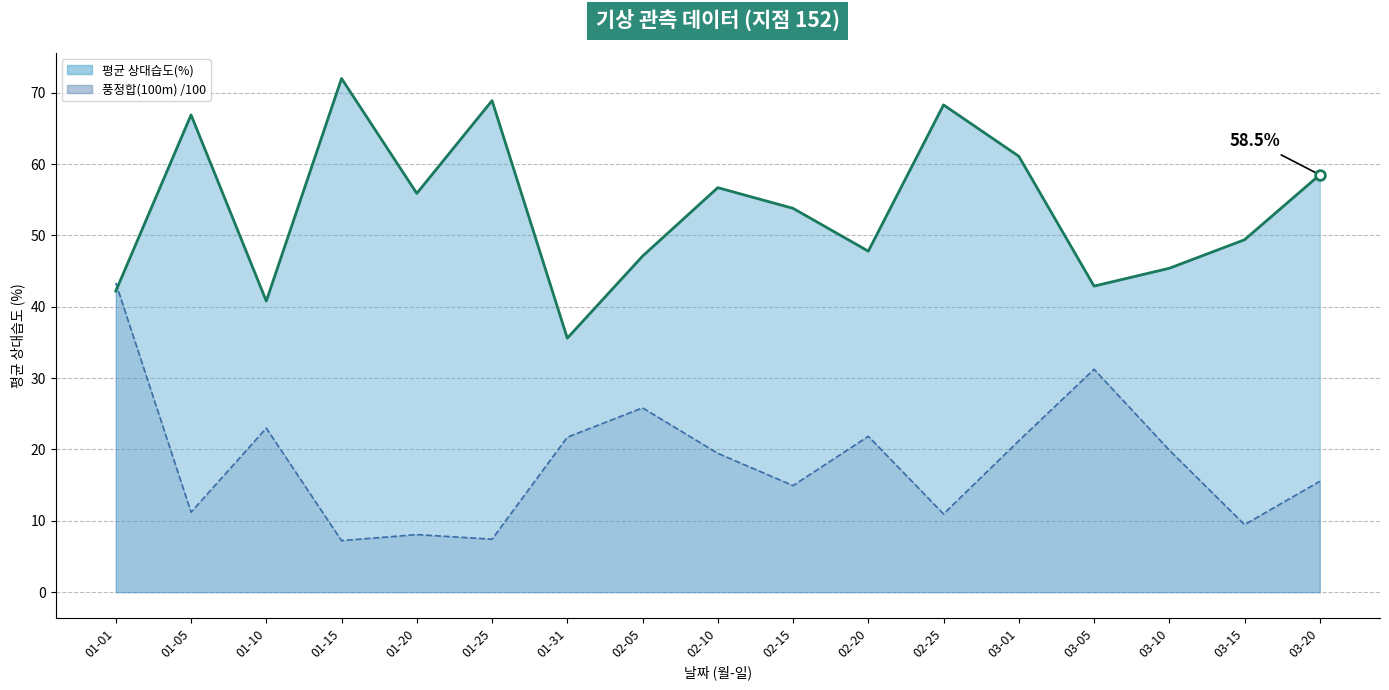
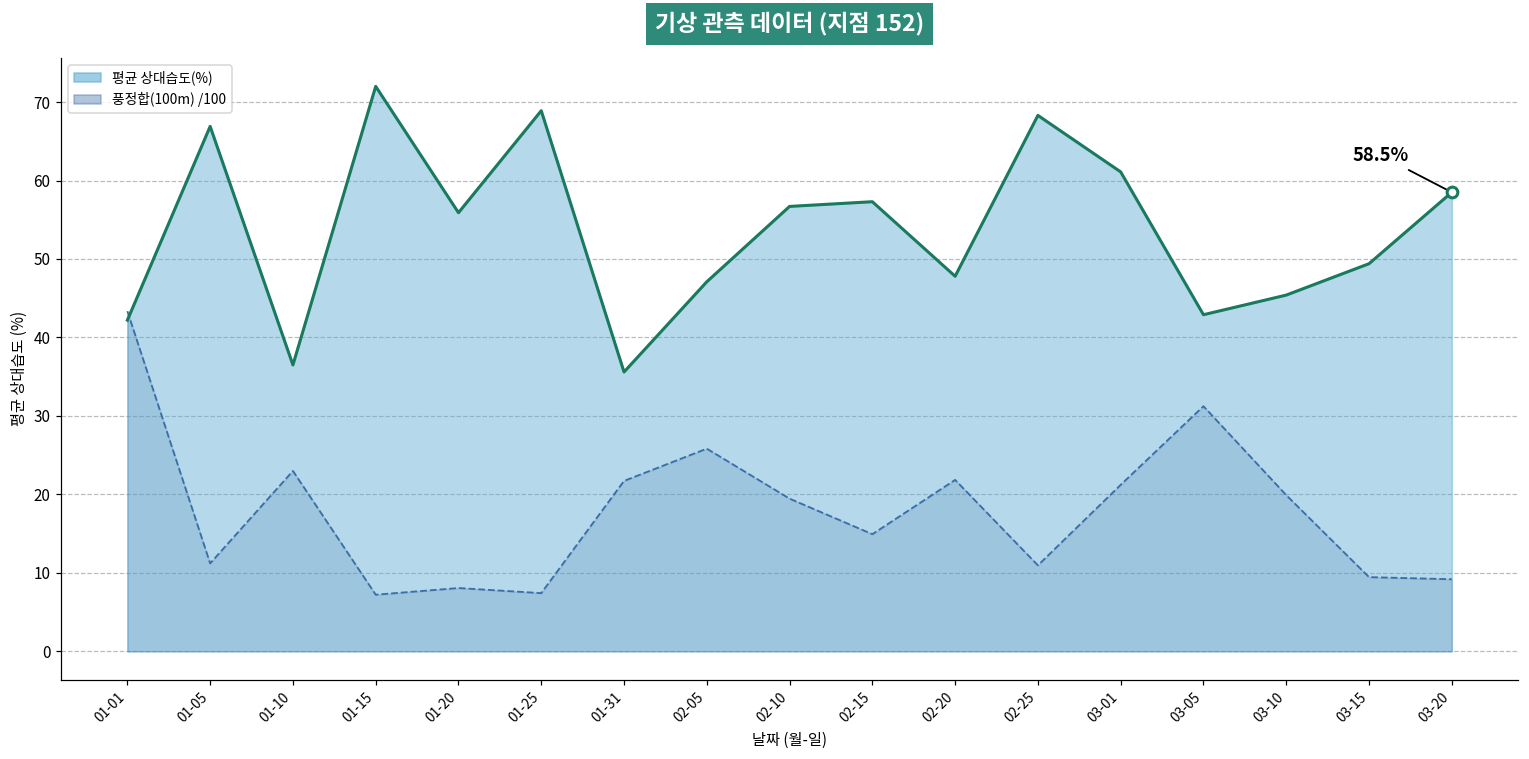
  {
    "평균 상대습도(%)": {
      "01-01": 42,
      "01-05": 67,
-     "01-10": 41,
+     "01-10": 37,
      "01-15": 72,
      "01-20": 56,
      "01-25": 69,
      "01-31": 36,
      "02-05": 47,
      "02-10": 57,
-     "02-15": 54,
+     "02-15": 57,
      "02-20": 48,
      "02-25": 68,
      "03-01": 61,
      "03-05": 43,
      "03-10": 45,
      "03-15": 49
    },
    "풍정합(100m) /100": {
      "01-01": 43,
      "01-05": 11,
      "01-10": 23,
      "01-15": 7,
      "01-20": 8,
      "01-25": 7,
      "01-31": 22,
      "02-05": 26,
      "02-10": 19,
      "02-15": 15,
      "02-20": 22,
      "02-25": 11,
      "03-01": 21,
      "03-05": 31,
      "03-10": 20,
      "03-15": 9,
-     "03-20": 16
+     "03-20": 9
    }
  }
